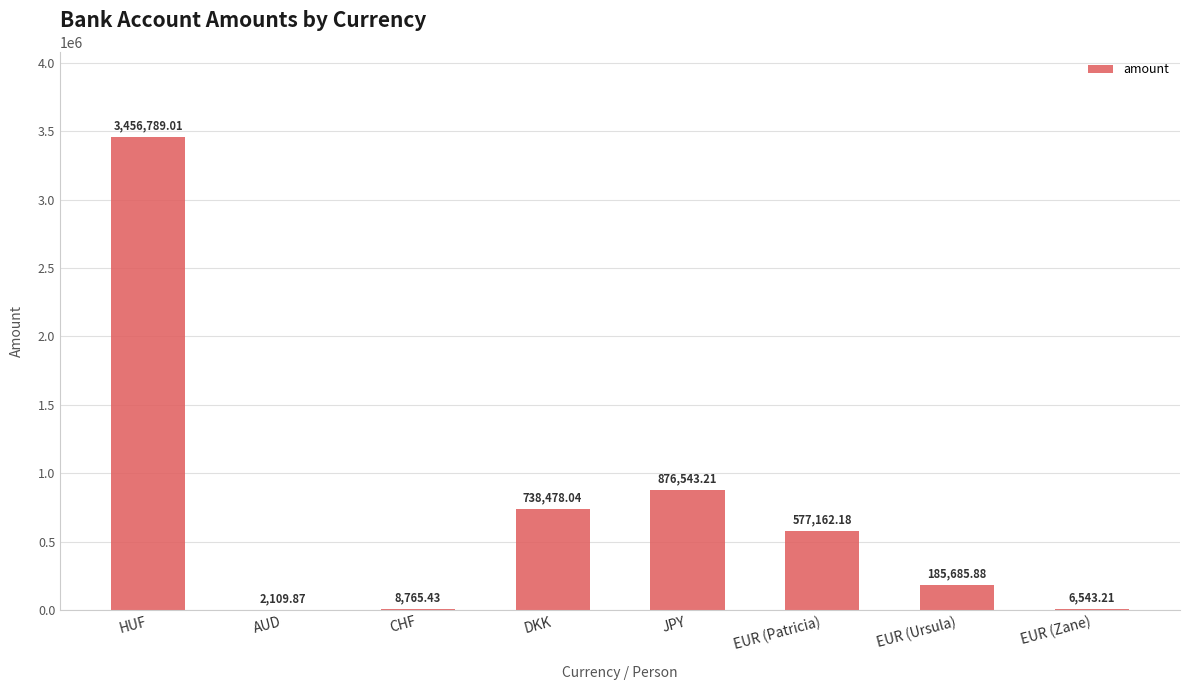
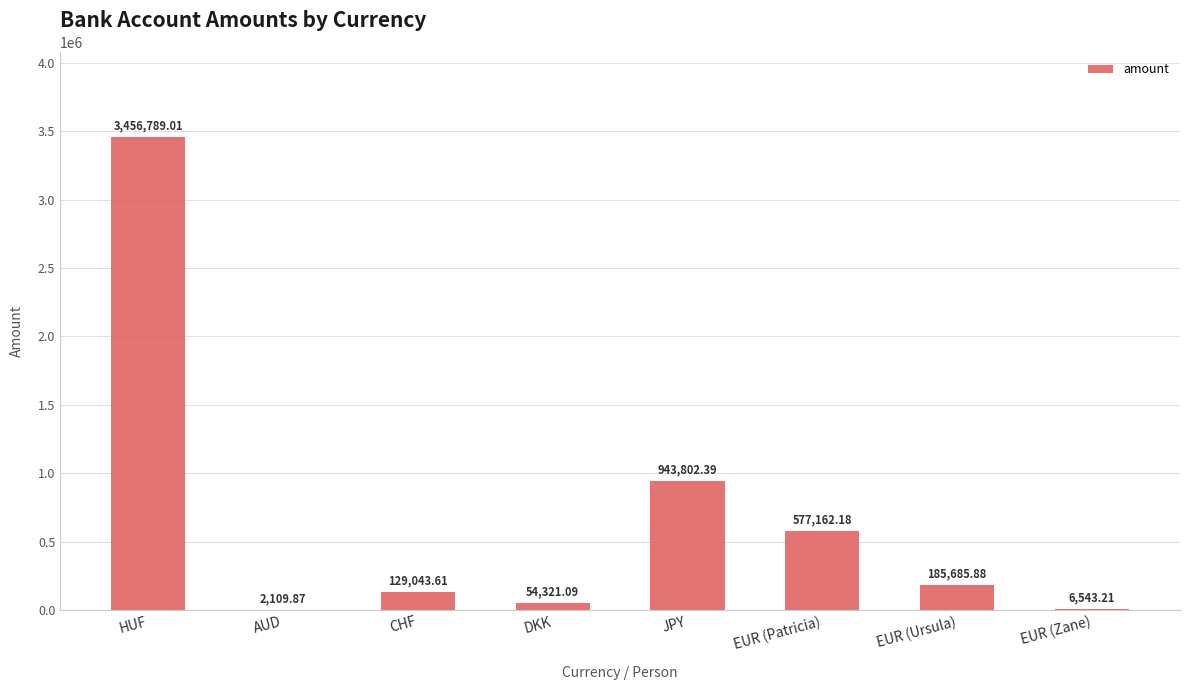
  {
    "HUF": "3,456,789.01",
    "AUD": "2,109.87",
-   "CHF": "8,765.43",
-   "DKK": "738,478.04",
-   "JPY": "876,543.21",
+   "CHF": "129,043.61",
+   "DKK": "54,321.09",
+   "JPY": "943,802.39",
    "EUR (Patricia)": "577,162.18",
    "EUR (Ursula)": "185,685.88",
    "EUR (Zane)": "6,543.21"
  }
